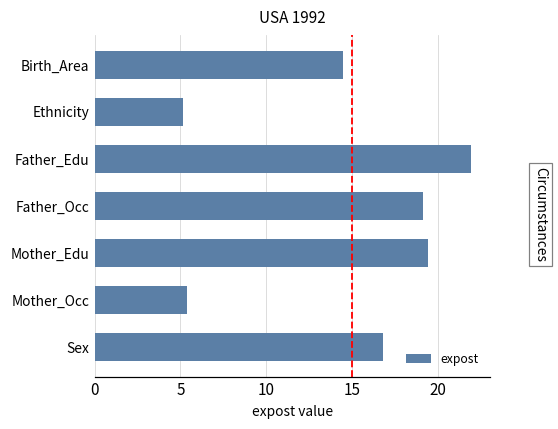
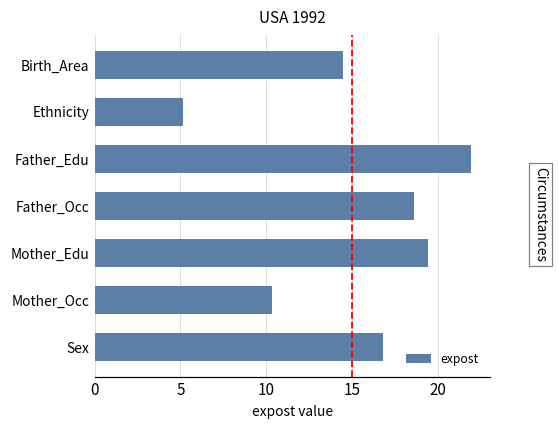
  {
    "Birth_Area": 14.5,
    "Ethnicity": 5.2,
    "Father_Edu": 21.9,
-   "Father_Occ": 19.1,
+   "Father_Occ": 18.6,
    "Mother_Edu": 19.4,
-   "Mother_Occ": 5.4,
+   "Mother_Occ": 10.3,
    "Sex": 16.8
  }
